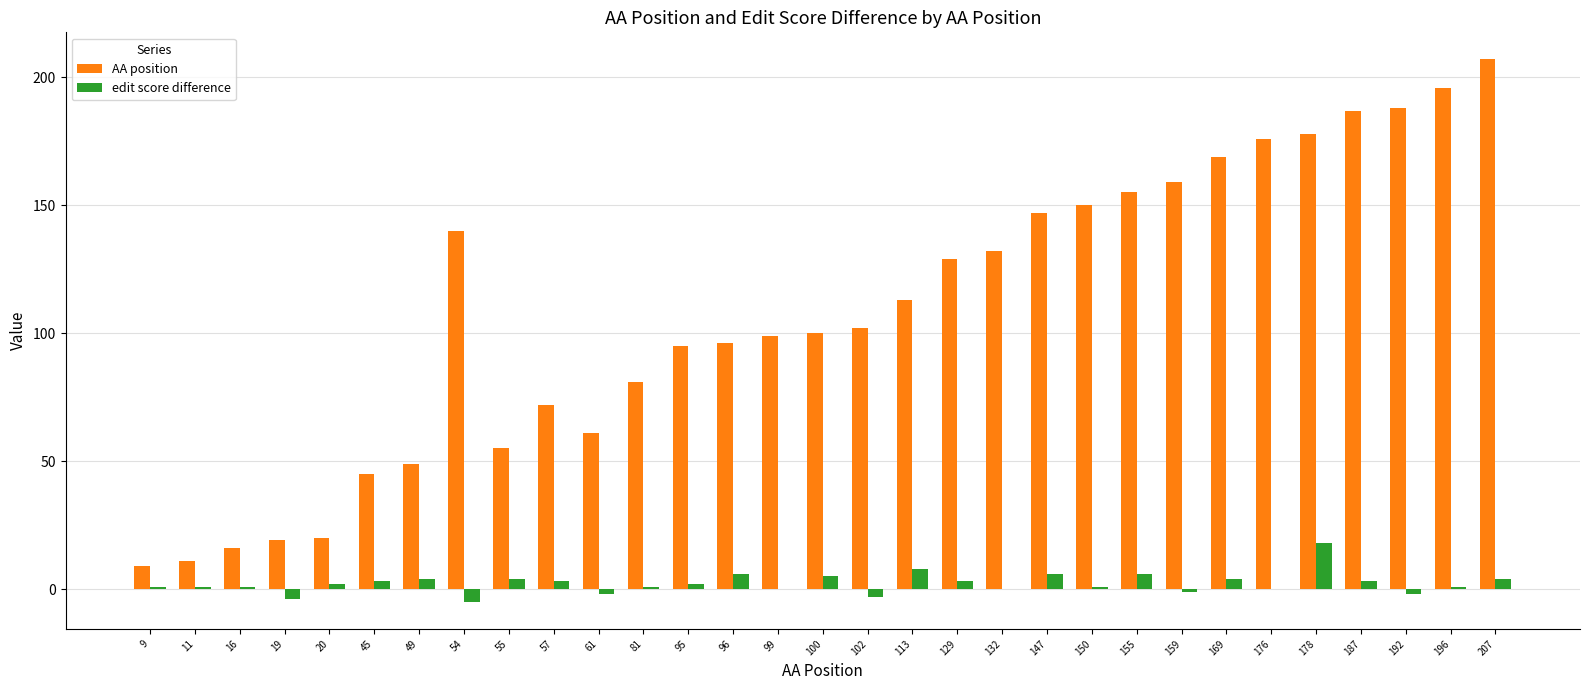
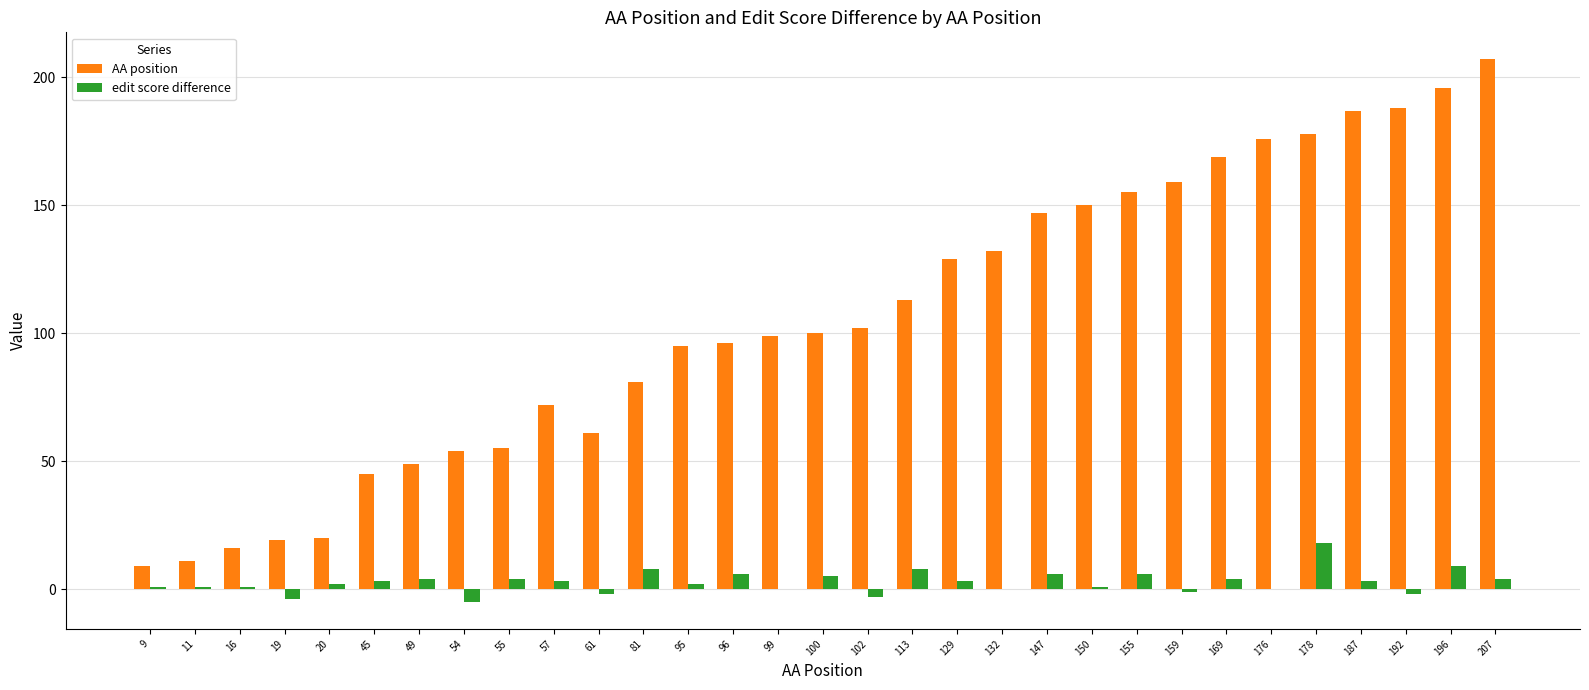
  {
    "AA position": {
      "9": 9,
      "11": 11,
      "16": 16,
      "19": 19,
      "20": 20,
      "45": 45,
      "49": 49,
-     "54": 140,
+     "54": 54,
      "55": 55,
      "57": 72,
      "61": 61,
      "81": 81,
      "95": 95,
      "96": 96,
      "99": 99,
      "100": 100,
      "102": 102,
      "113": 113,
      "129": 129,
      "132": 132,
      "147": 147,
      "150": 150,
      "155": 155,
      "159": 159,
      "169": 169,
      "176": 176,
      "178": 178,
      "187": 187,
      "192": 188,
      "196": 196,
      "207": 207
    },
    "edit score difference": {
      "9": 1,
      "11": 1,
      "16": 1,
      "19": -4,
      "20": 2,
      "45": 3,
      "49": 4,
      "54": -5,
      "55": 4,
      "57": 3,
      "61": -2,
-     "81": 1,
+     "81": 8,
      "95": 2,
      "96": 6,
      "99": 0,
      "100": 5,
      "102": -3,
      "113": 8,
      "129": 3,
      "132": 0,
      "147": 6,
      "150": 1,
      "155": 6,
      "159": -1,
      "169": 4,
      "176": 0,
      "178": 18,
      "187": 3,
      "192": -2,
-     "196": 1,
+     "196": 9,
      "207": 4
    }
  }
